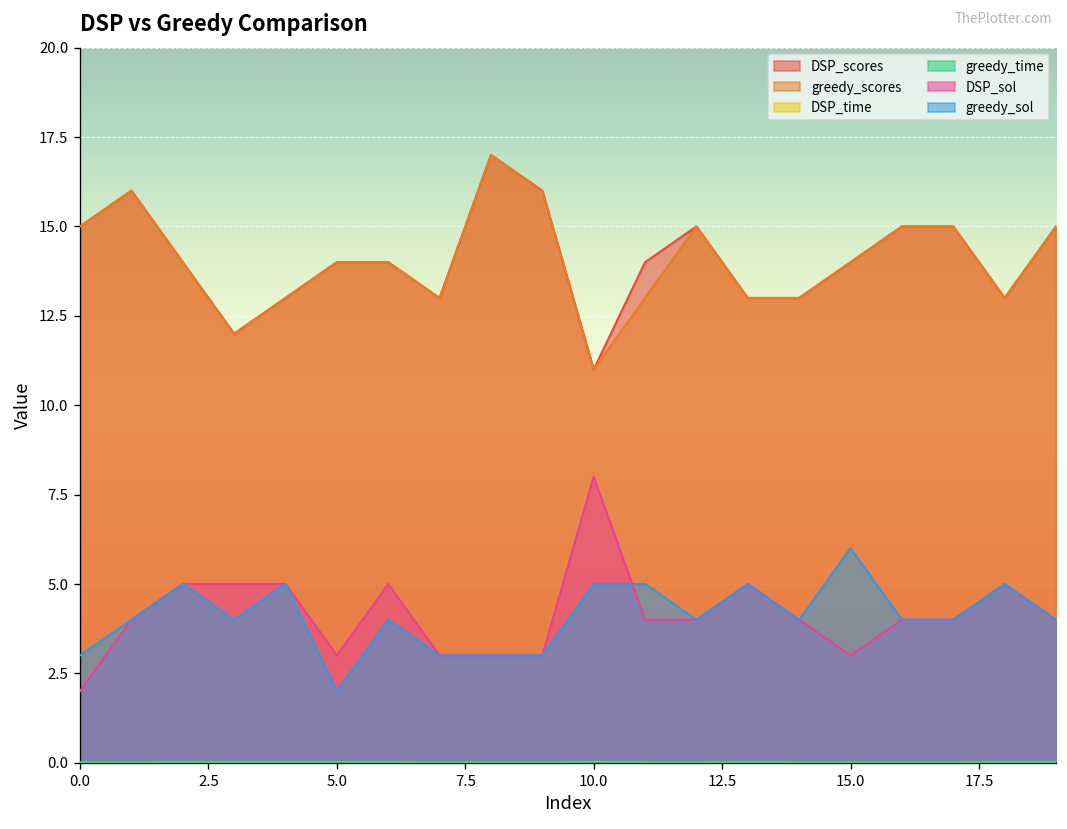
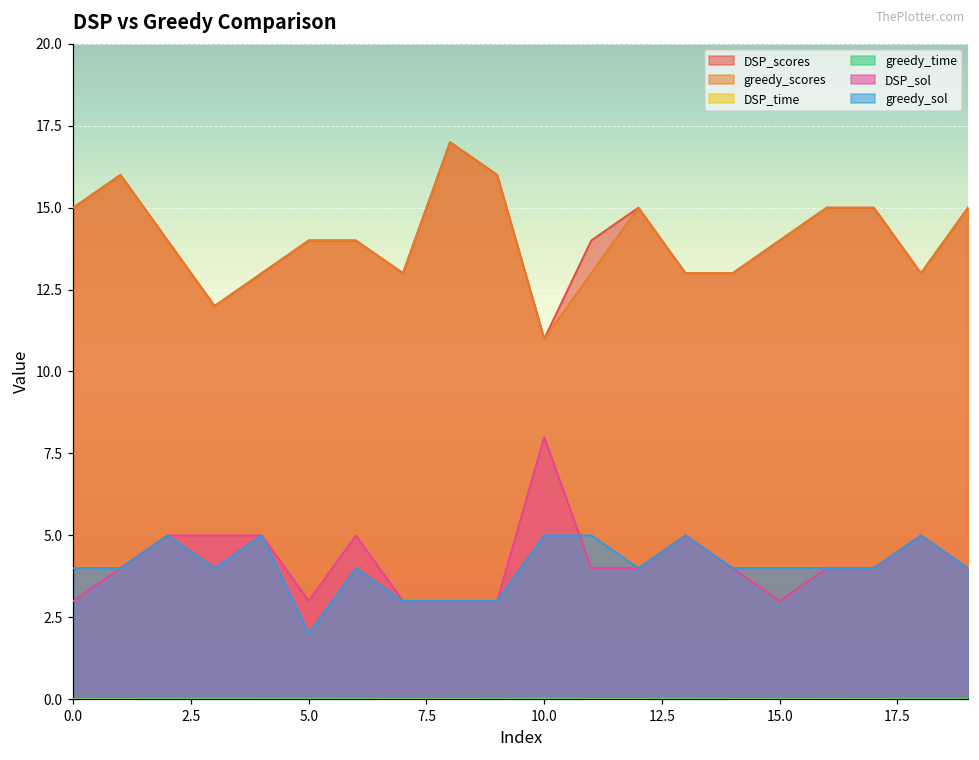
  {
    "DSP_sol": {
-     "0.0": 2,
+     "0.0": 3,
      "5.0": 3,
      "10.0": 8,
      "15.0": 3
    },
    "greedy_sol": {
-     "0.0": 3,
+     "0.0": 4,
      "5.0": 2,
      "10.0": 5,
-     "15.0": 6
+     "15.0": 4
    }
  }
